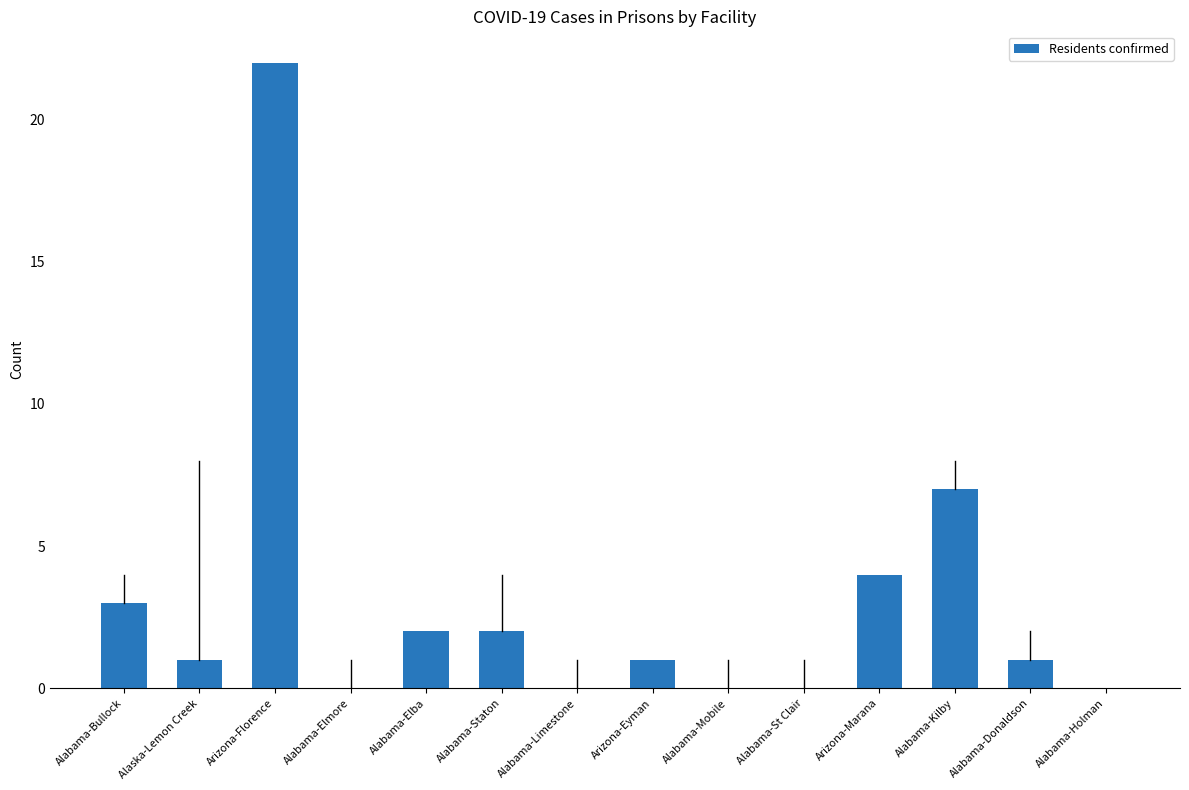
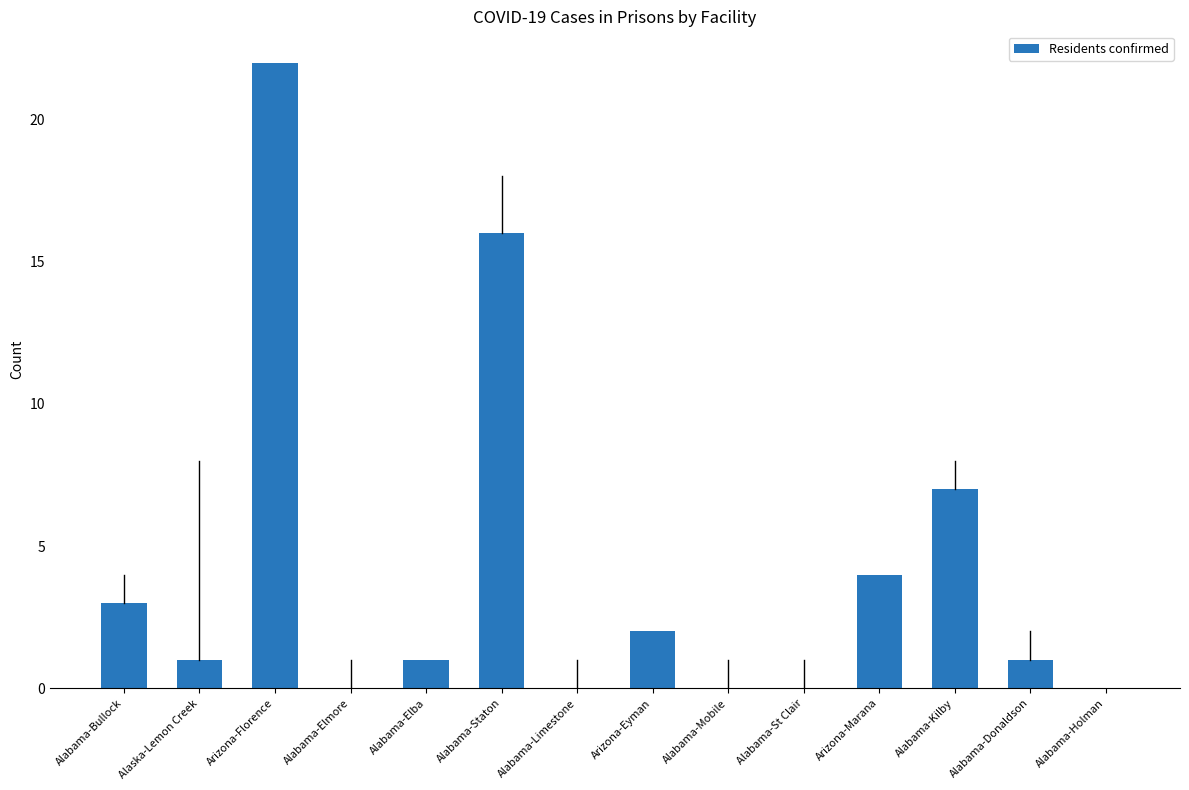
  {
    "Residents confirmed": {
      "Alabama-Bullock": 3,
      "Alaska-Lemon Creek": 1,
      "Arizona-Florence": 22,
      "Alabama-Elmore": 0,
-     "Alabama-Elba": 2,
-     "Alabama-Staton": 2,
+     "Alabama-Elba": 1,
+     "Alabama-Staton": 16,
      "Alabama-Limestone": 0,
-     "Arizona-Eyman": 1,
+     "Arizona-Eyman": 2,
      "Alabama-Mobile": 0,
      "Alabama-St Clair": 0,
      "Arizona-Marana": 4,
      "Alabama-Kilby": 7,
      "Alabama-Donaldson": 1,
      "Alabama-Holman": 0
    }
  }
